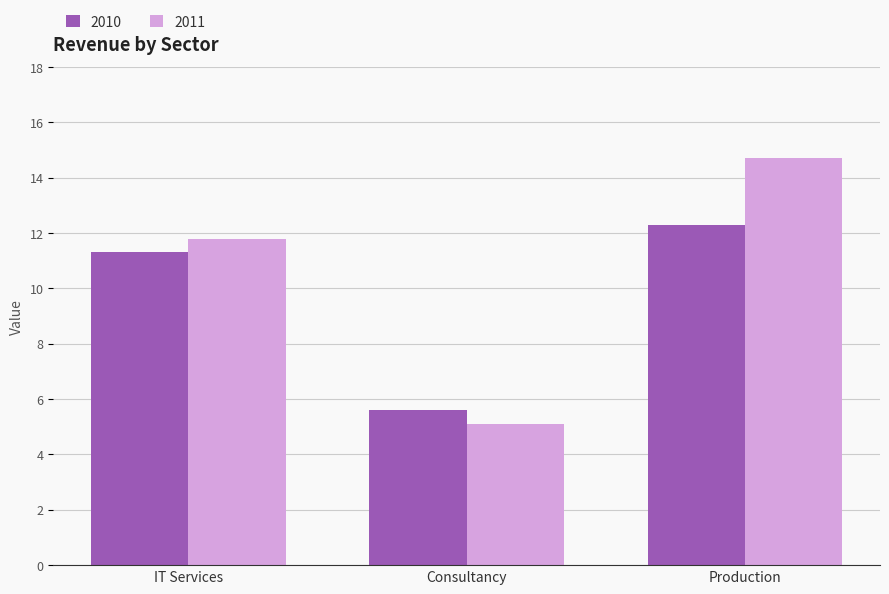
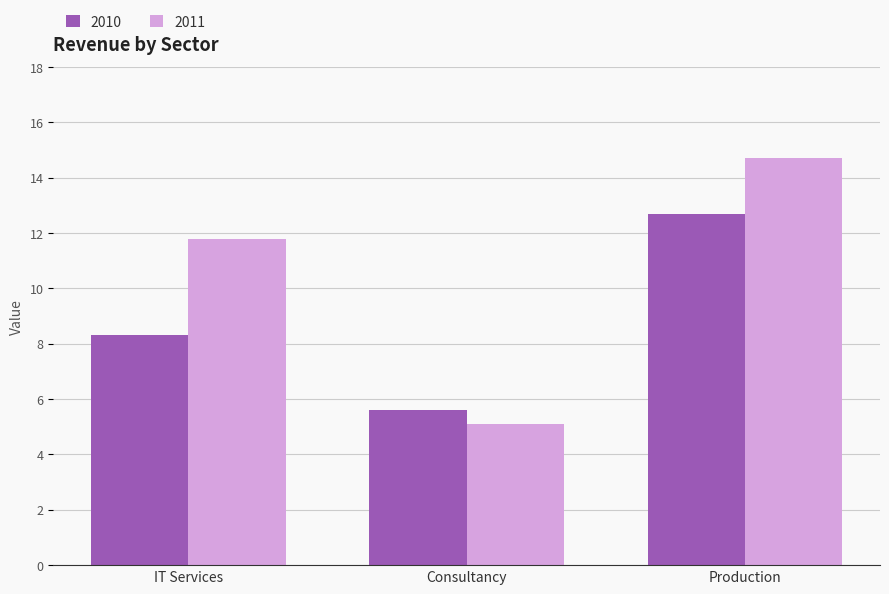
  {
    "2010": {
-     "IT Services": 11.3,
+     "IT Services": 8.3,
      "Consultancy": 5.6,
-     "Production": 12.3
+     "Production": 12.7
    },
    "2011": {
      "IT Services": 11.8,
      "Consultancy": 5.1,
      "Production": 14.7
    }
  }
